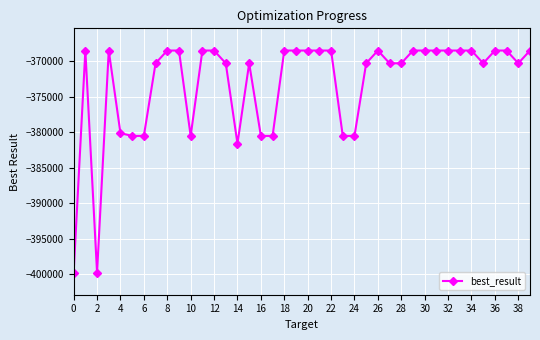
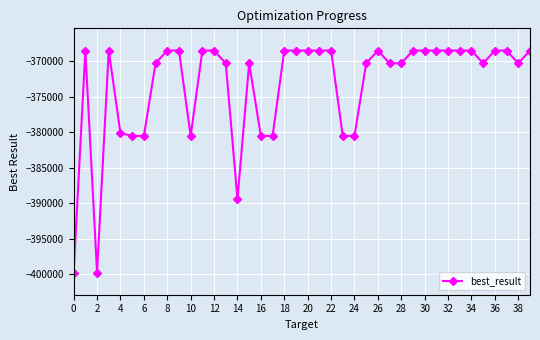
  {
    "0": -400000,
    "2": -400000,
    "4": -380000,
    "6": -381000,
    "8": -368000,
    "10": -381000,
    "12": -368000,
-   "14": -382000,
+   "14": -389000,
    "16": -381000,
    "18": -368000,
    "20": -368000,
    "22": -368000,
    "24": -381000,
    "26": -368000,
    "28": -370000,
    "30": -368000,
    "32": -368000,
    "34": -368000,
    "36": -368000,
    "38": -370000
  }
